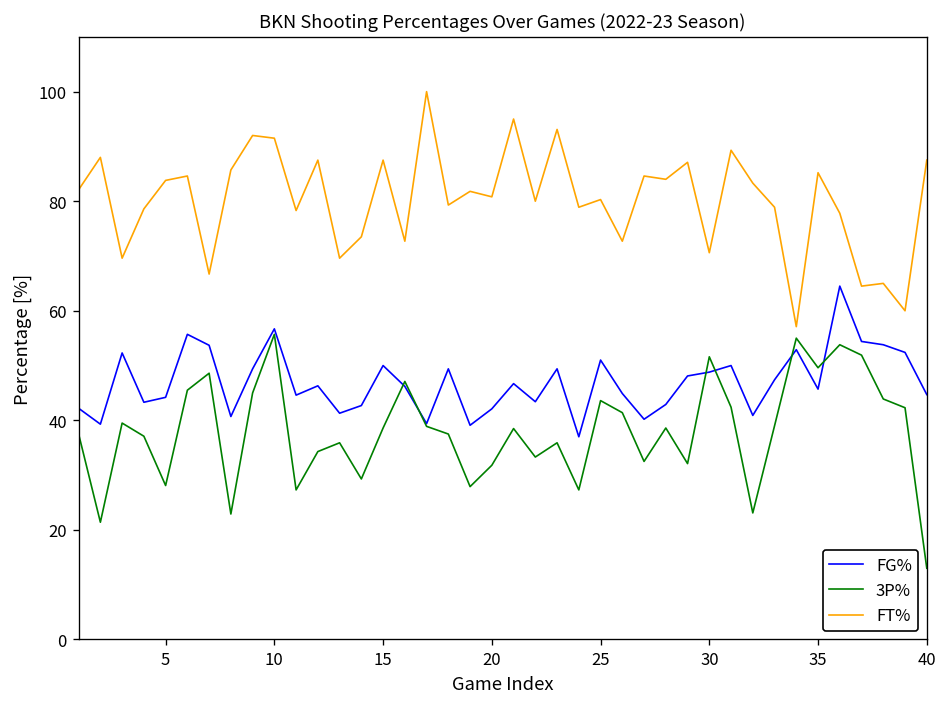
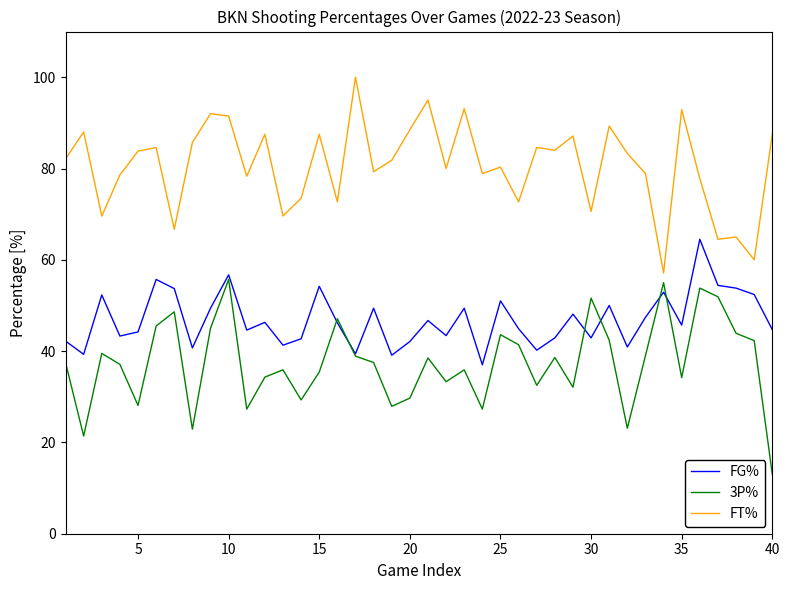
  {
    "FG%": {
      "5": 44,
      "10": 57,
-     "15": 50,
+     "15": 54,
      "20": 42,
      "25": 51,
-     "30": 49,
+     "30": 43,
      "35": 46,
      "40": 45
    },
    "3P%": {
      "5": 28,
      "10": 56,
-     "15": 39,
-     "20": 32,
+     "15": 35,
+     "20": 30,
      "25": 44,
      "30": 52,
-     "35": 50,
+     "35": 34,
      "40": 13
    },
    "FT%": {
      "5": 84,
      "10": 92,
      "15": 88,
-     "20": 81,
+     "20": 89,
      "25": 80,
      "30": 71,
-     "35": 85,
+     "35": 93,
      "40": 88
    }
  }
